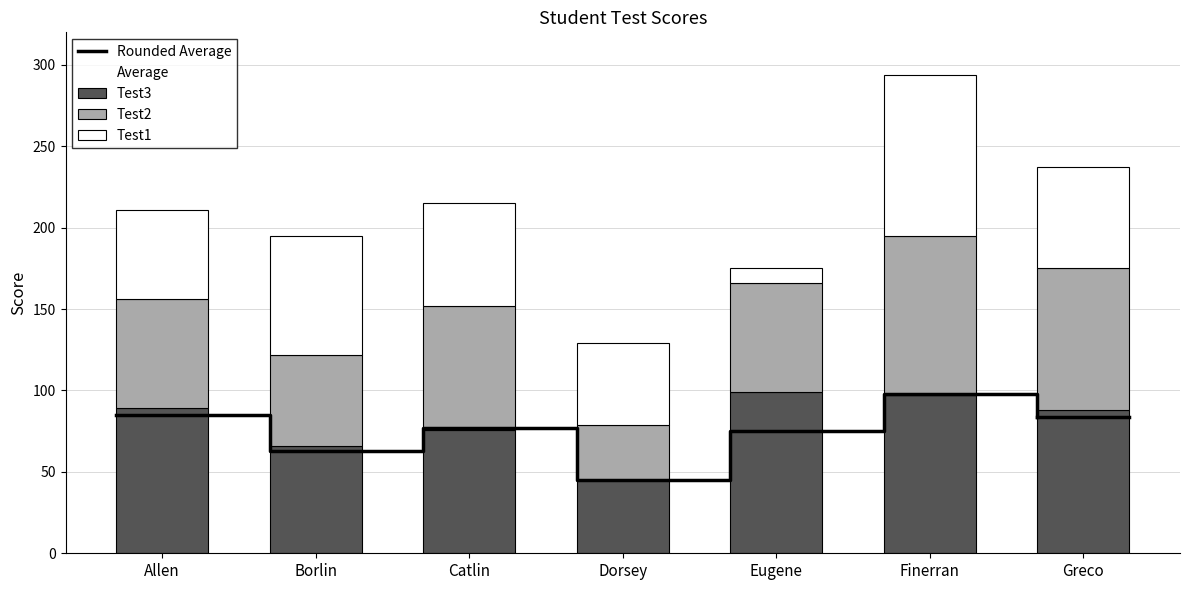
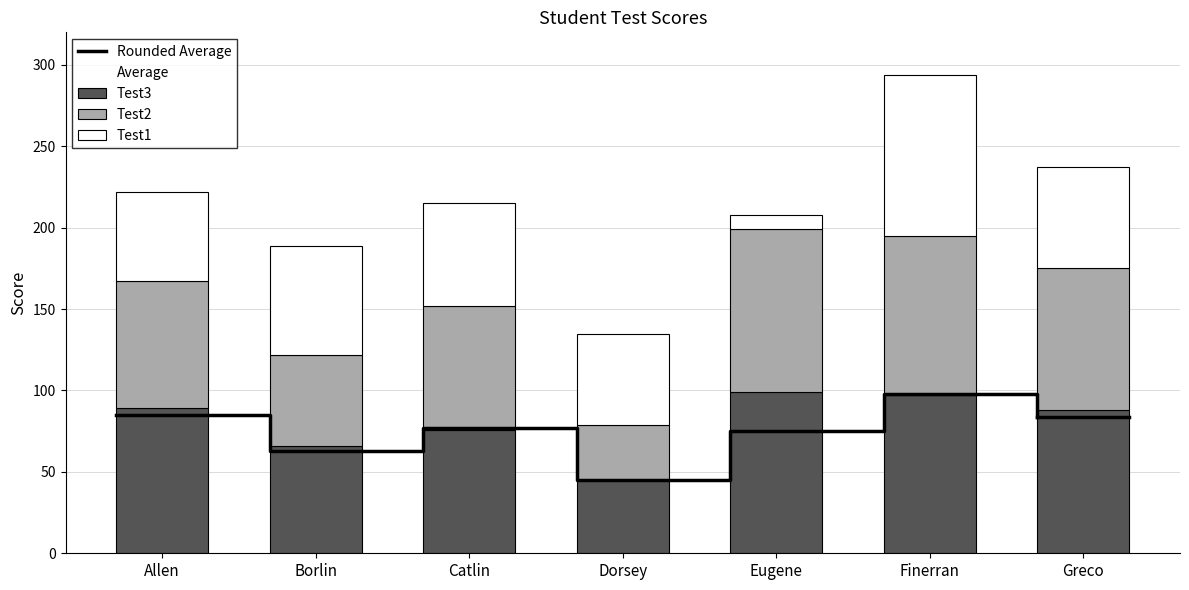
  {
    "Test2": {
-     "Allen": 67,
+     "Allen": 78,
      "Borlin": 56,
      "Catlin": 76,
      "Dorsey": 34,
-     "Eugene": 67,
+     "Eugene": 100,
      "Finerran": 98,
      "Greco": 87
    },
    "Test1": {
      "Allen": 55,
-     "Borlin": 73,
+     "Borlin": 67,
      "Catlin": 63,
-     "Dorsey": 50,
+     "Dorsey": 56,
      "Eugene": 9,
      "Finerran": 99,
      "Greco": 62
    }
  }
